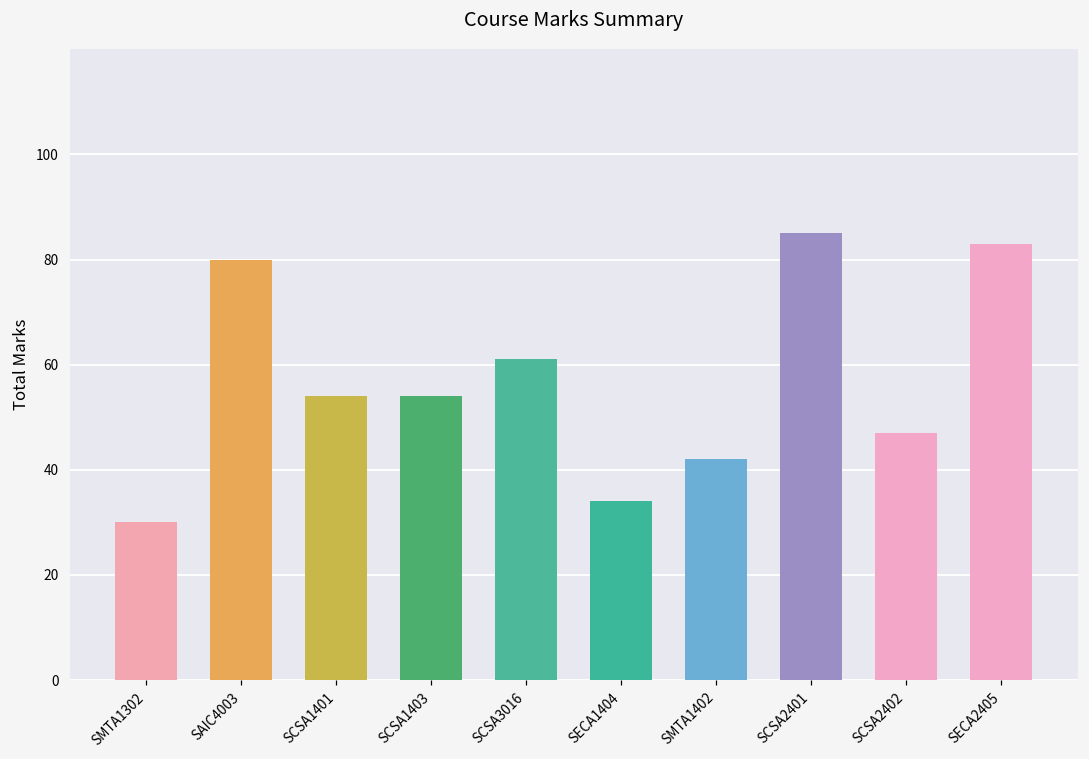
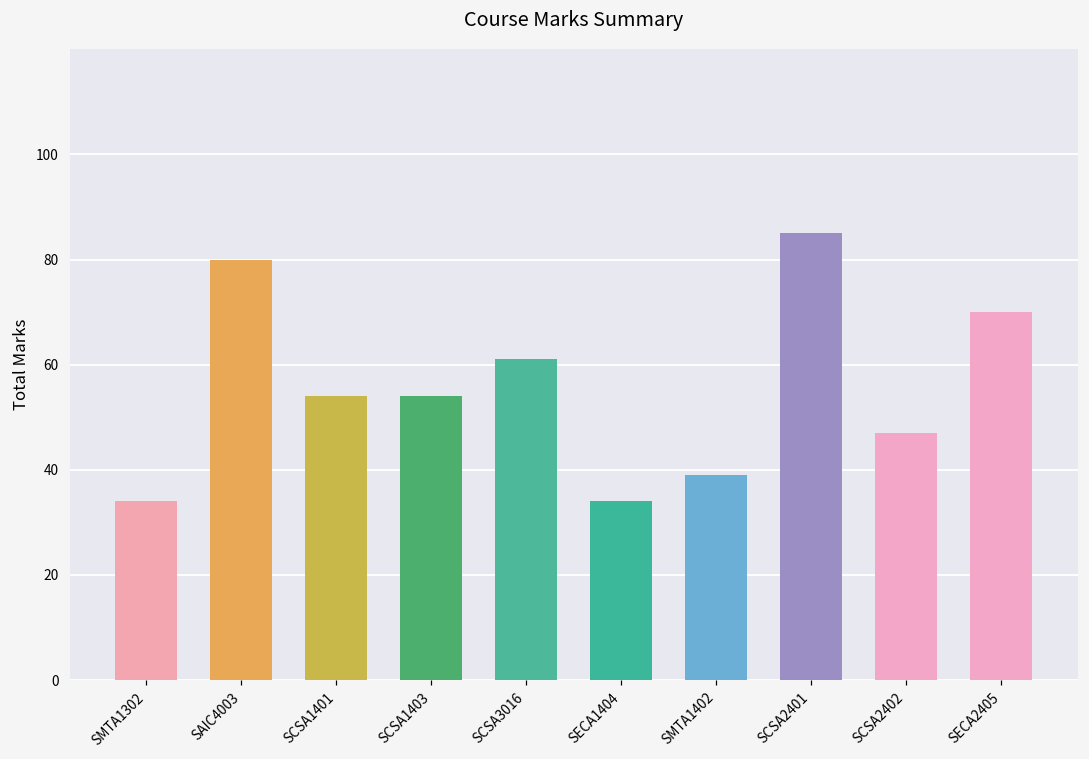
  {
-   "SMTA1302": 30,
+   "SMTA1302": 34,
    "SAIC4003": 80,
    "SCSA1401": 54,
    "SCSA1403": 54,
    "SCSA3016": 61,
    "SECA1404": 34,
-   "SMTA1402": 42,
+   "SMTA1402": 39,
    "SCSA2401": 85,
    "SCSA2402": 47,
-   "SECA2405": 83
+   "SECA2405": 70
  }
